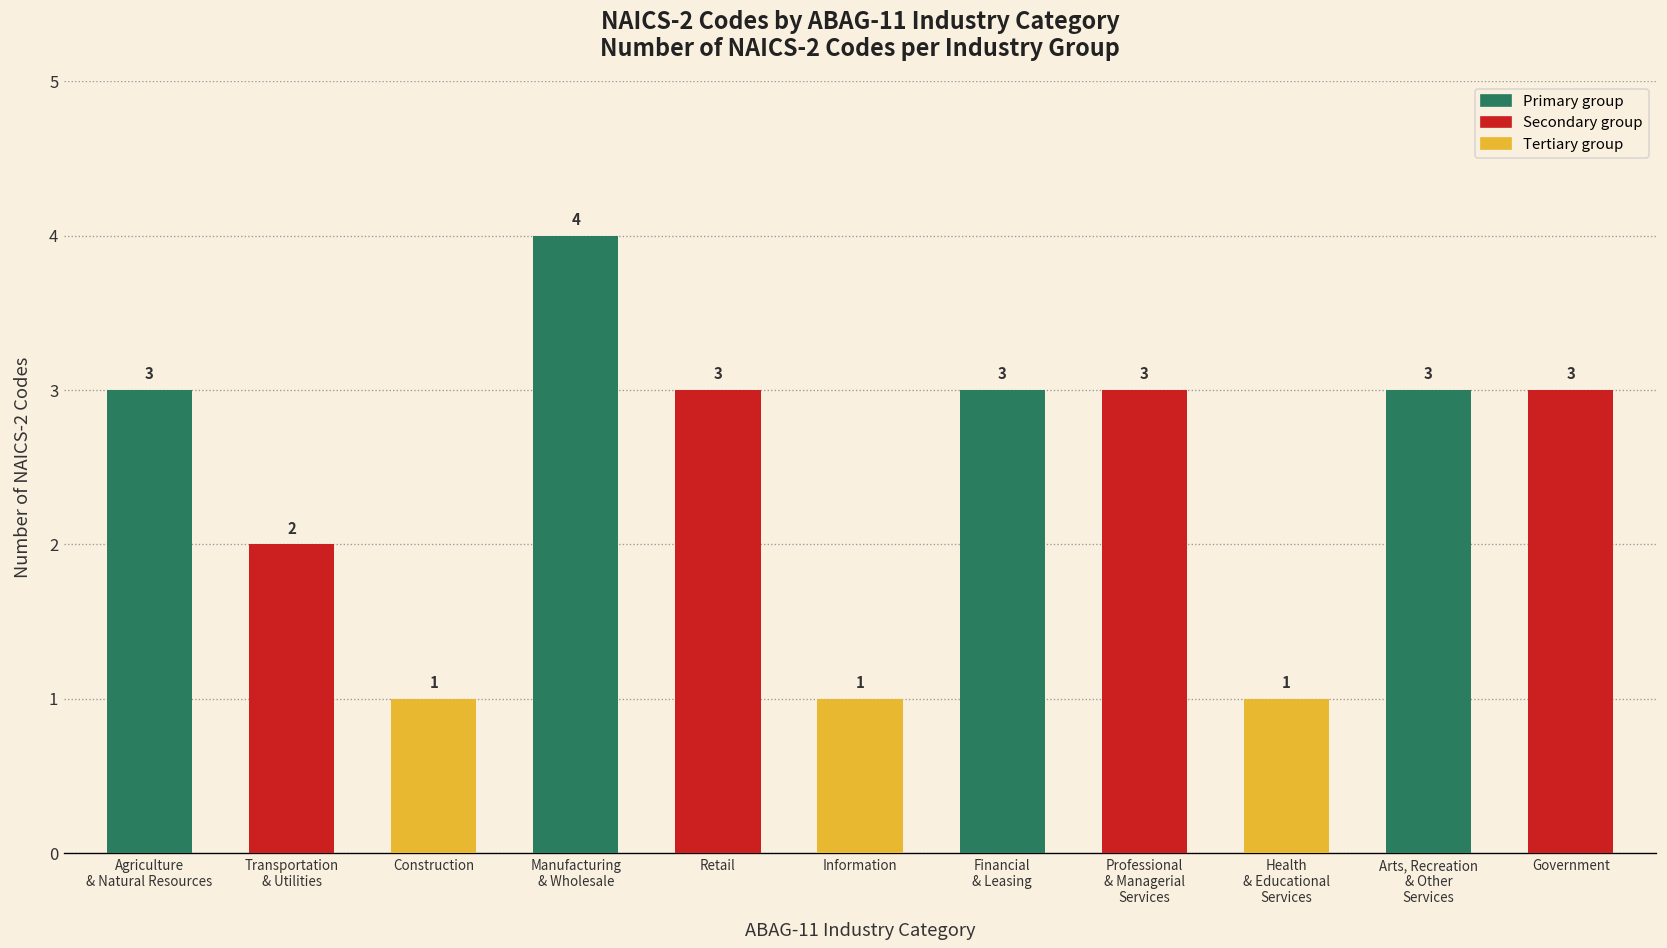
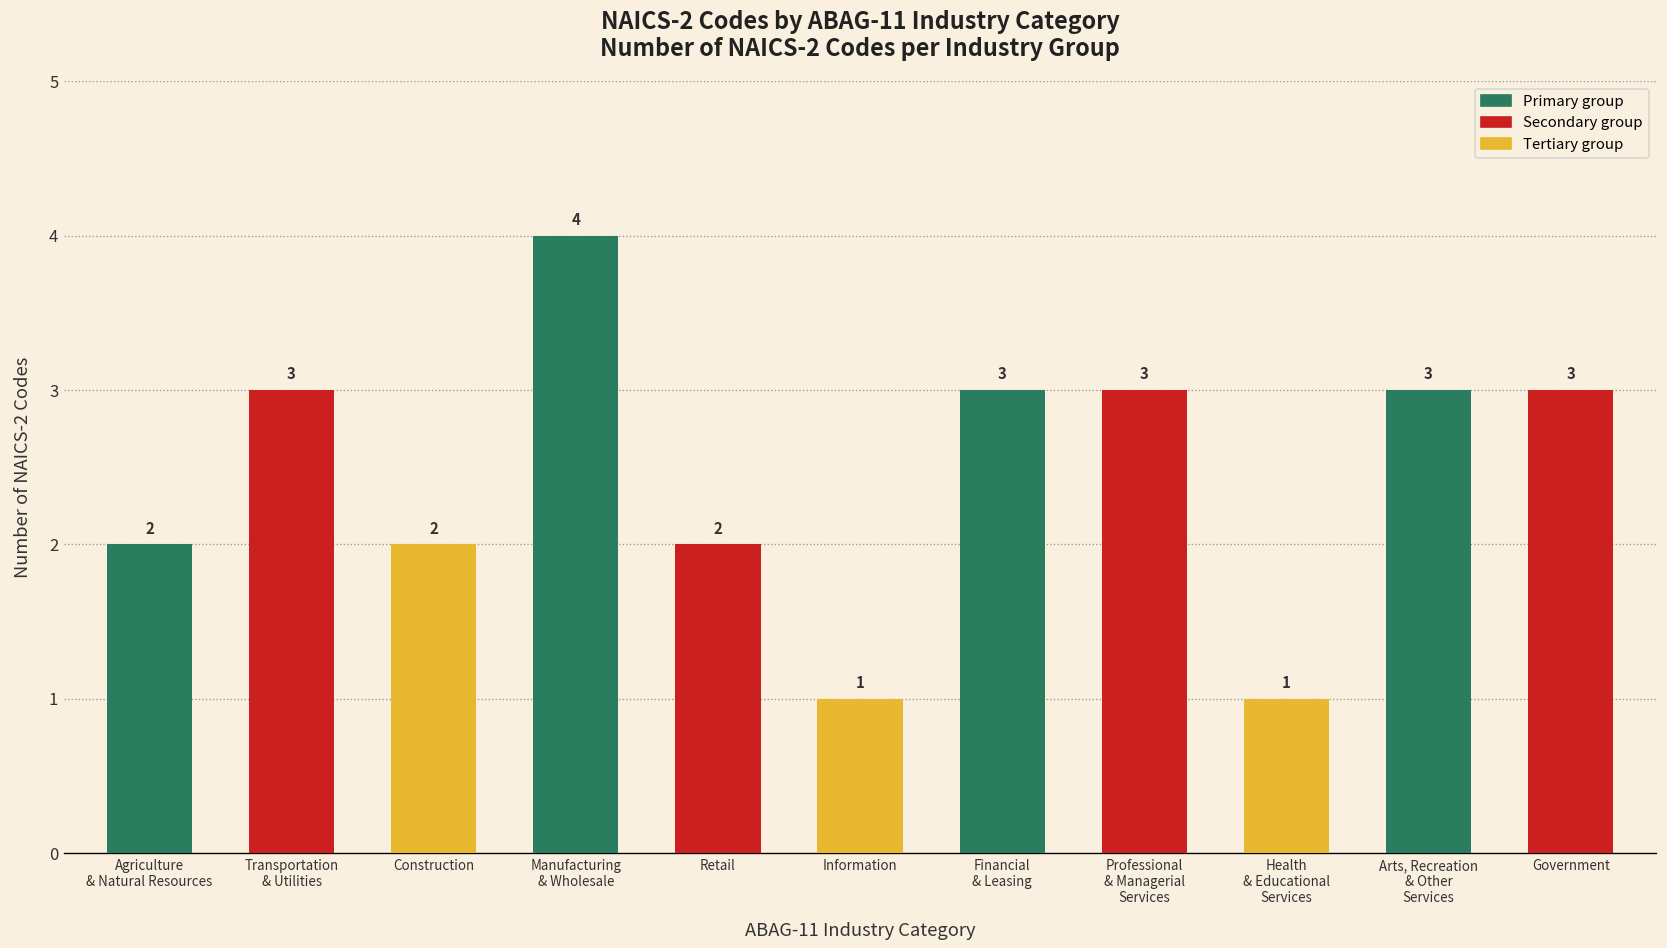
  {
-   "Agriculture & Natural Resources": 3,
-   "Transportation & Utilities": 2,
-   "Construction": 1,
+   "Agriculture & Natural Resources": 2,
+   "Transportation & Utilities": 3,
+   "Construction": 2,
    "Manufacturing & Wholesale": 4,
-   "Retail": 3,
+   "Retail": 2,
    "Information": 1,
    "Financial & Leasing": 3,
    "Professional & Managerial Services": 3,
    "Health & Educational Services": 1,
    "Arts, Recreation & Other Services": 3,
    "Government": 3
  }
